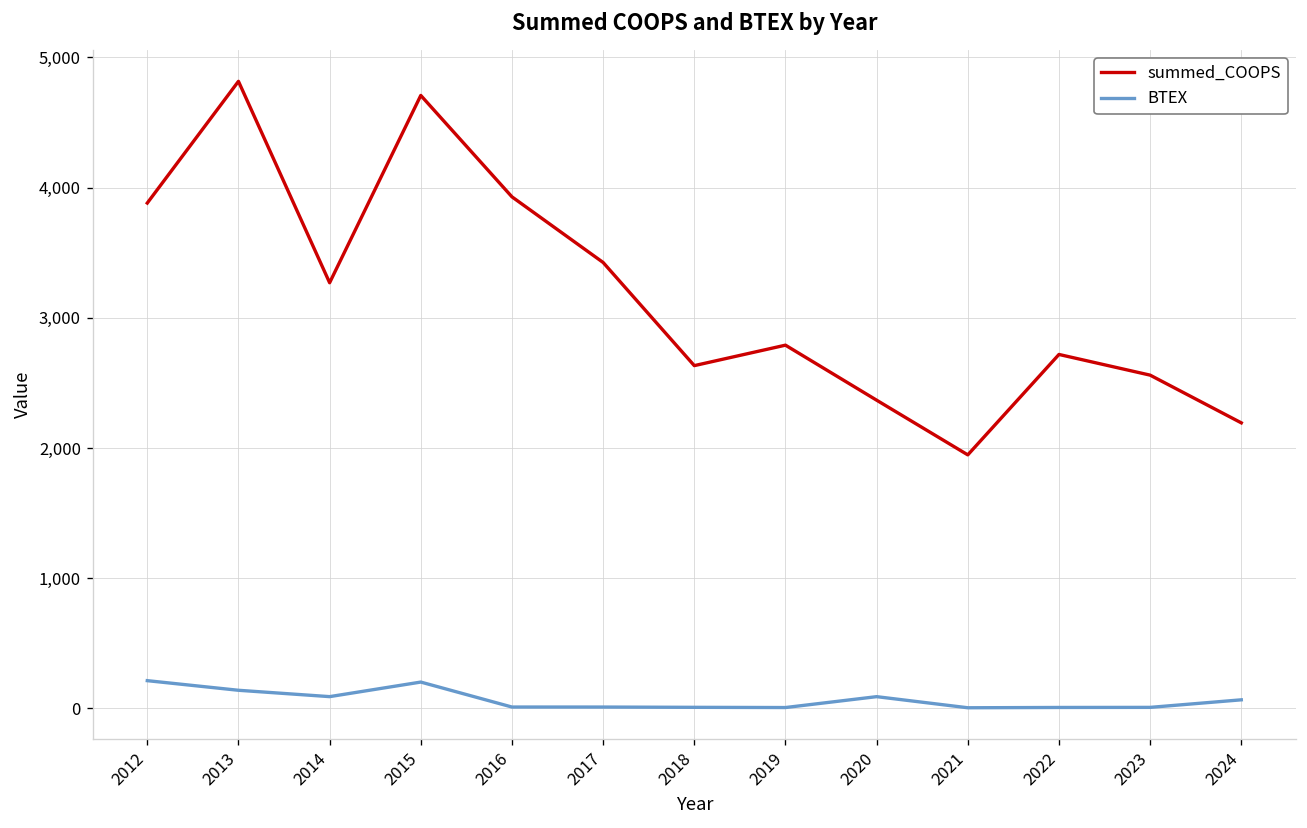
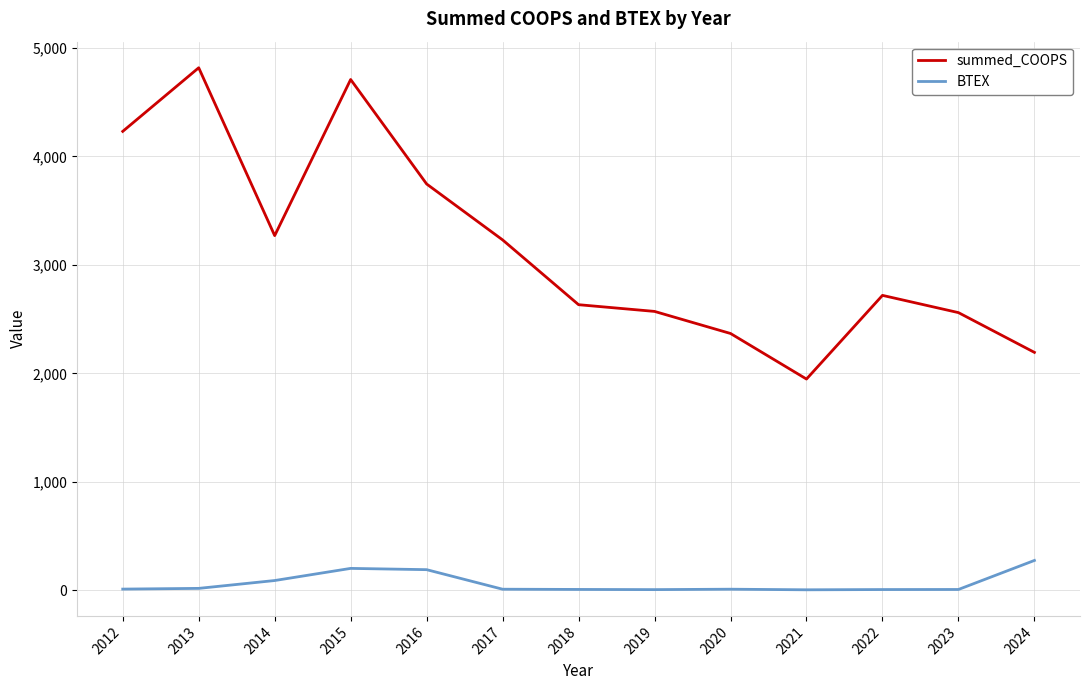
  {
    "summed_COOPS": {
-     "2012": "3,880",
+     "2012": "4,230",
      "2013": "4,820",
      "2014": "3,270",
      "2015": "4,710",
-     "2016": "3,930",
-     "2017": "3,430",
+     "2016": "3,750",
+     "2017": "3,230",
      "2018": "2,630",
-     "2019": "2,790",
+     "2019": "2,570",
      "2020": "2,370",
      "2021": "1,950",
      "2022": "2,720",
      "2023": "2,560",
      "2024": "2,190"
    },
    "BTEX": {
-     "2012": "210",
-     "2013": "140",
+     "2012": "10",
+     "2013": "20",
      "2014": "90",
      "2015": "200",
-     "2016": "10",
+     "2016": "190",
      "2017": "10",
      "2018": "10",
      "2019": "10",
-     "2020": "90",
+     "2020": "10",
      "2021": "10",
      "2022": "10",
      "2023": "10",
-     "2024": "70"
+     "2024": "280"
    }
  }
